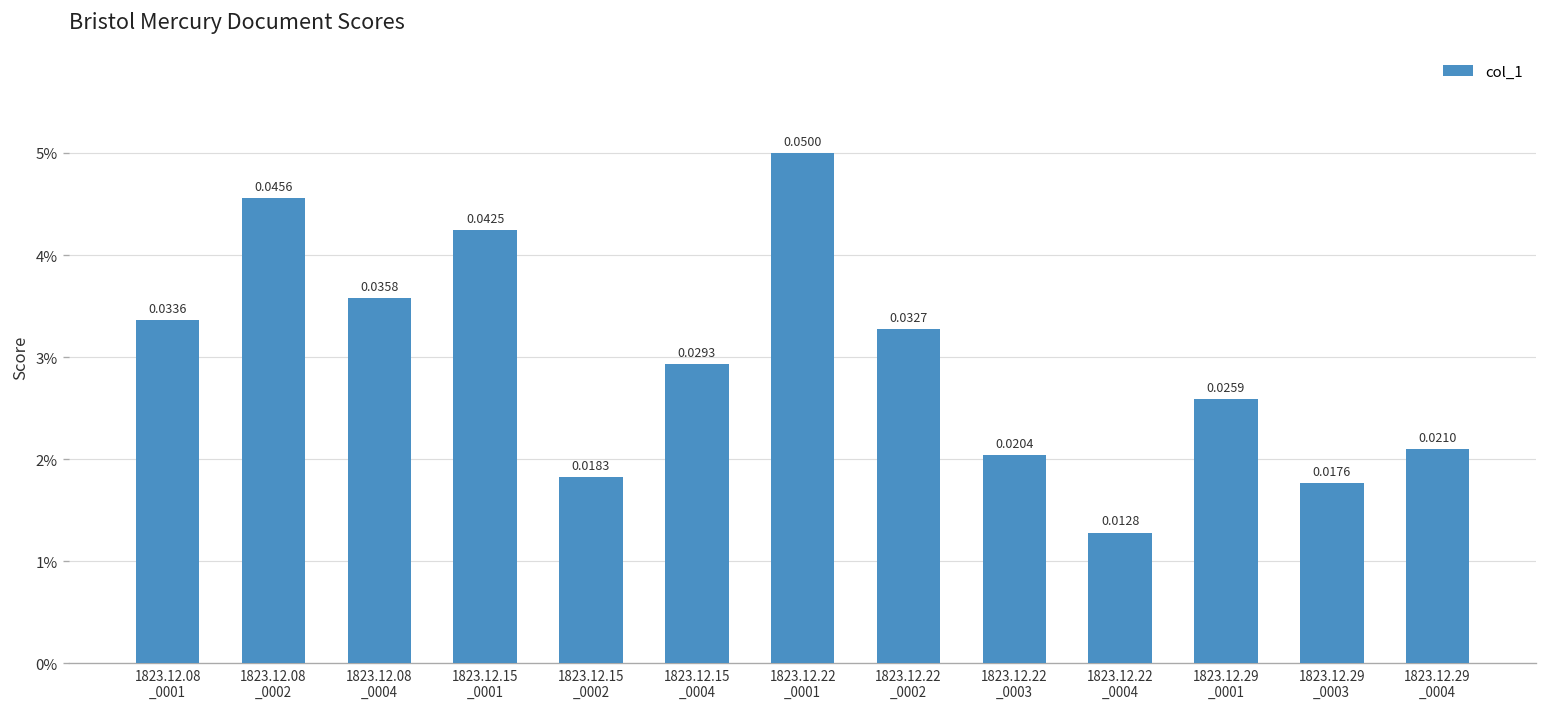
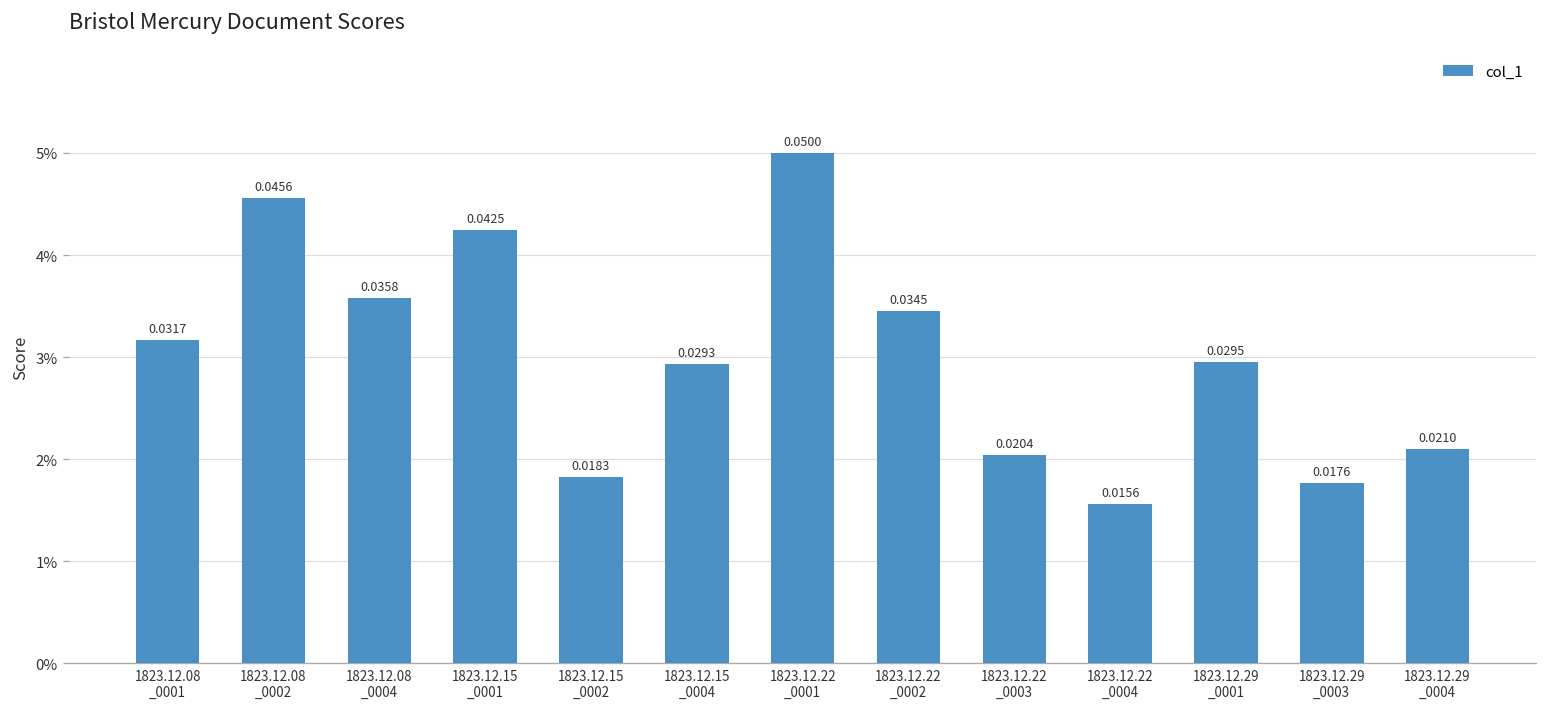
  {
-   "1823.12.08 _0001": 0.0336,
+   "1823.12.08 _0001": 0.0317,
    "1823.12.08 _0002": 0.0456,
    "1823.12.08 _0004": 0.0358,
    "1823.12.15 _0001": 0.0425,
    "1823.12.15 _0002": 0.0183,
    "1823.12.15 _0004": 0.0293,
    "1823.12.22 _0001": 0.0500,
-   "1823.12.22 _0002": 0.0327,
+   "1823.12.22 _0002": 0.0345,
    "1823.12.22 _0003": 0.0204,
-   "1823.12.22 _0004": 0.0128,
-   "1823.12.29 _0001": 0.0259,
+   "1823.12.22 _0004": 0.0156,
+   "1823.12.29 _0001": 0.0295,
    "1823.12.29 _0003": 0.0176,
    "1823.12.29 _0004": 0.0210
  }
